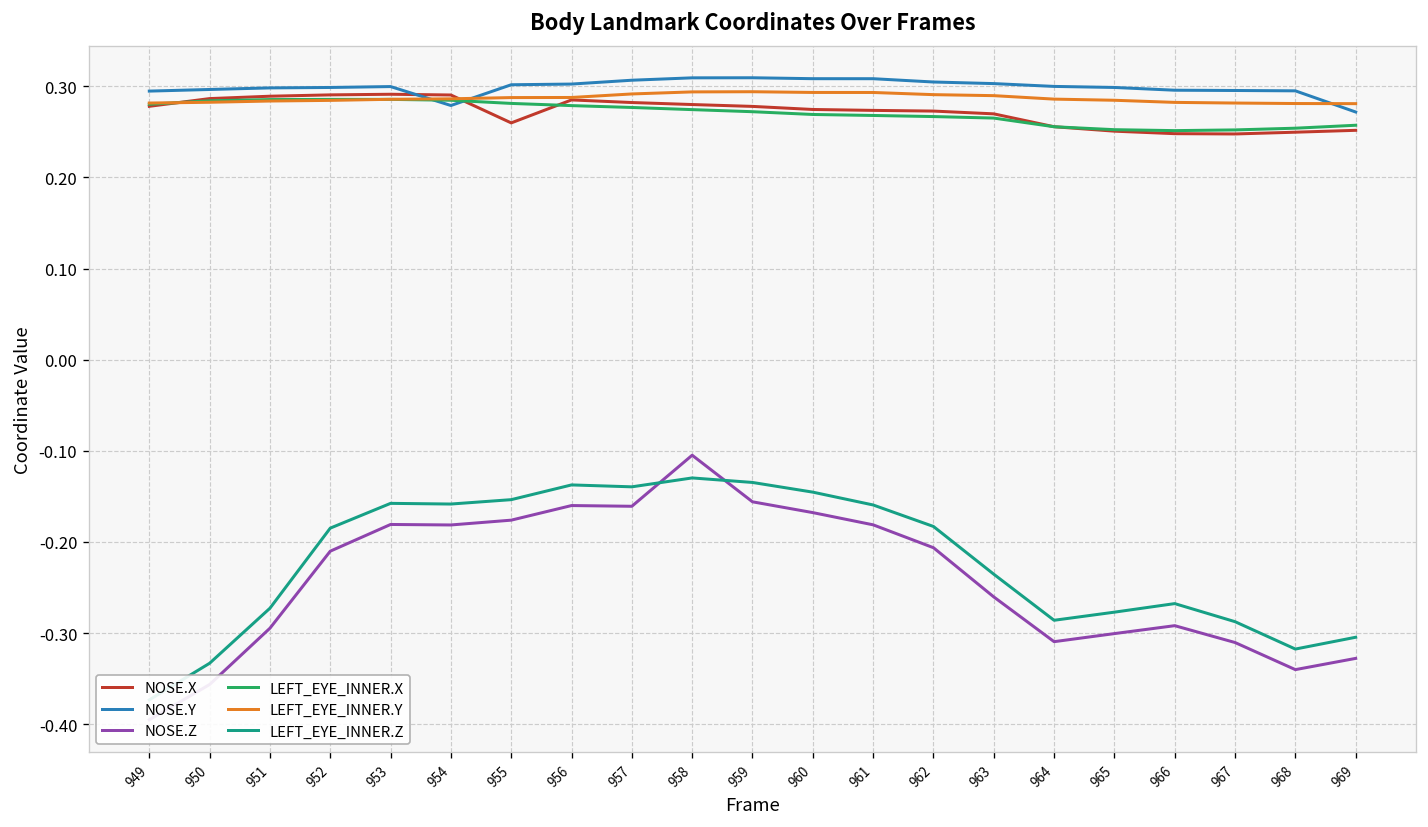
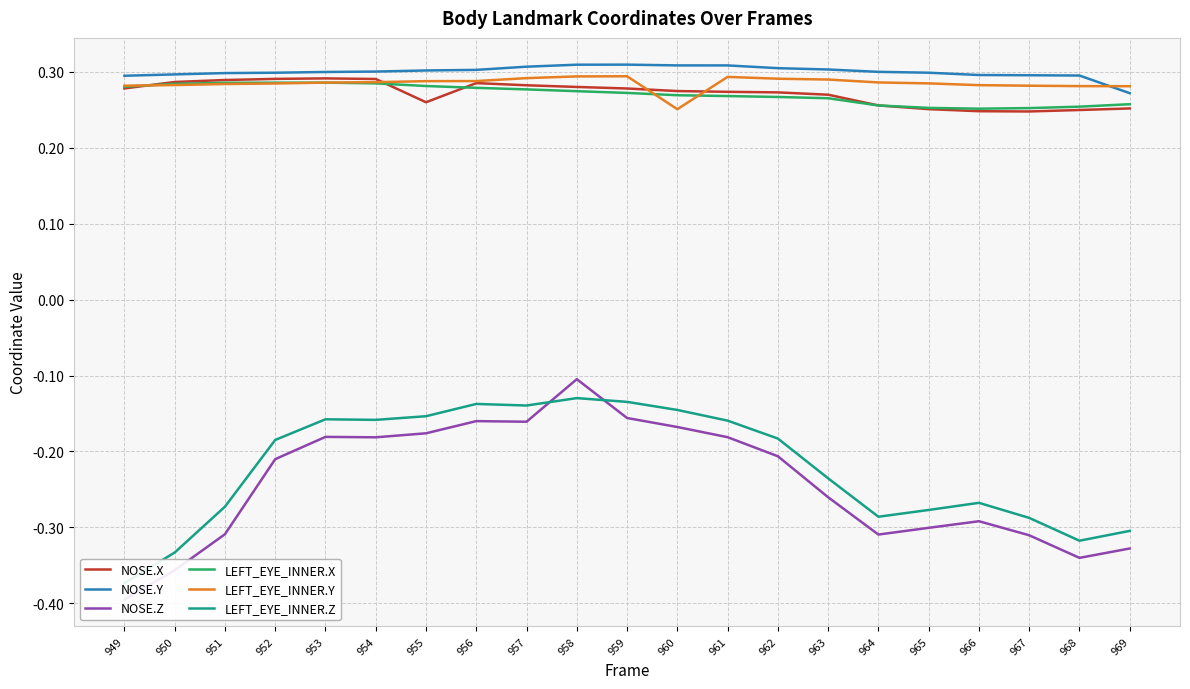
  {
    "NOSE.X": {
      "951": 0.29,
      "952": 0.29,
      "953": 0.29,
      "954": 0.29,
      "955": 0.26,
      "957": 0.28,
      "958": 0.28,
      "959": 0.28,
      "960": 0.27,
      "961": 0.27,
      "962": 0.27,
      "963": 0.27,
      "967": 0.25,
      "968": 0.25,
      "969": 0.25
    },
    "NOSE.Y": {
      "949": 0.29,
      "950": 0.30,
      "951": 0.30,
      "952": 0.30,
      "953": 0.30,
-     "954": 0.28,
+     "954": 0.30,
      "955": 0.30,
      "956": 0.30,
      "957": 0.31,
      "958": 0.31,
      "959": 0.31,
      "960": 0.31,
      "961": 0.31,
      "962": 0.30,
      "963": 0.30,
      "964": 0.30,
      "965": 0.30,
      "966": 0.30,
      "967": 0.30,
      "968": 0.29,
      "969": 0.27
    },
    "NOSE.Z": {
-     "951": -0.29,
+     "951": -0.31,
      "952": -0.21,
      "953": -0.18,
      "954": -0.18,
      "955": -0.18,
      "956": -0.16,
      "957": -0.16,
      "958": -0.10,
      "959": -0.16,
      "960": -0.17,
      "961": -0.18,
      "962": -0.21,
      "963": -0.26,
      "964": -0.31,
      "965": -0.30,
      "966": -0.29,
      "967": -0.31,
      "968": -0.34,
      "969": -0.33
    },
    "LEFT_EYE_INNER.Y": {
      "955": 0.29,
      "957": 0.29,
      "958": 0.29,
      "959": 0.29,
-     "960": 0.29,
+     "960": 0.25,
      "961": 0.29,
      "962": 0.29,
      "963": 0.29,
      "964": 0.29,
      "965": 0.28,
      "966": 0.28,
      "967": 0.28,
      "968": 0.28,
      "969": 0.28
    }
  }
